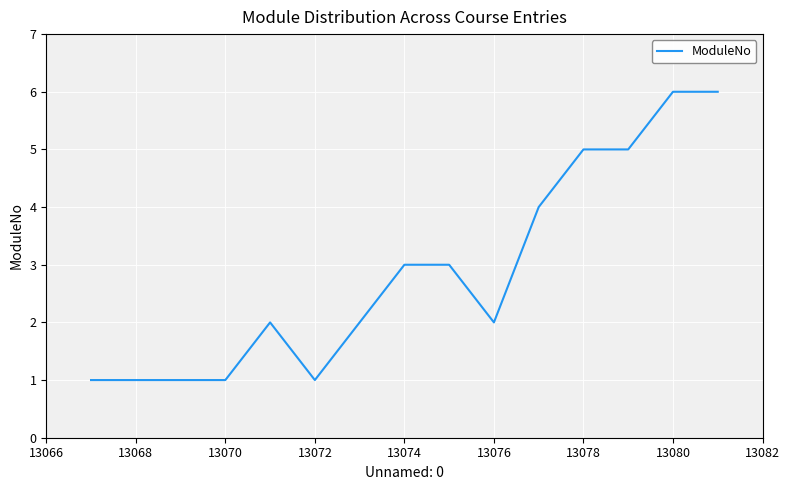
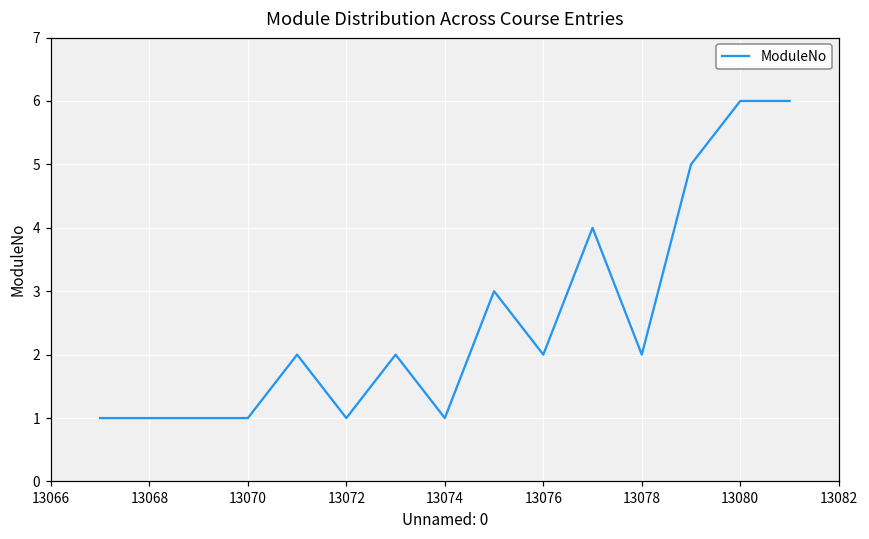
  {
    "13068": 1,
    "13070": 1,
    "13072": 1,
-   "13074": 3,
+   "13074": 1,
    "13076": 2,
-   "13078": 5,
+   "13078": 2,
    "13080": 6
  }
